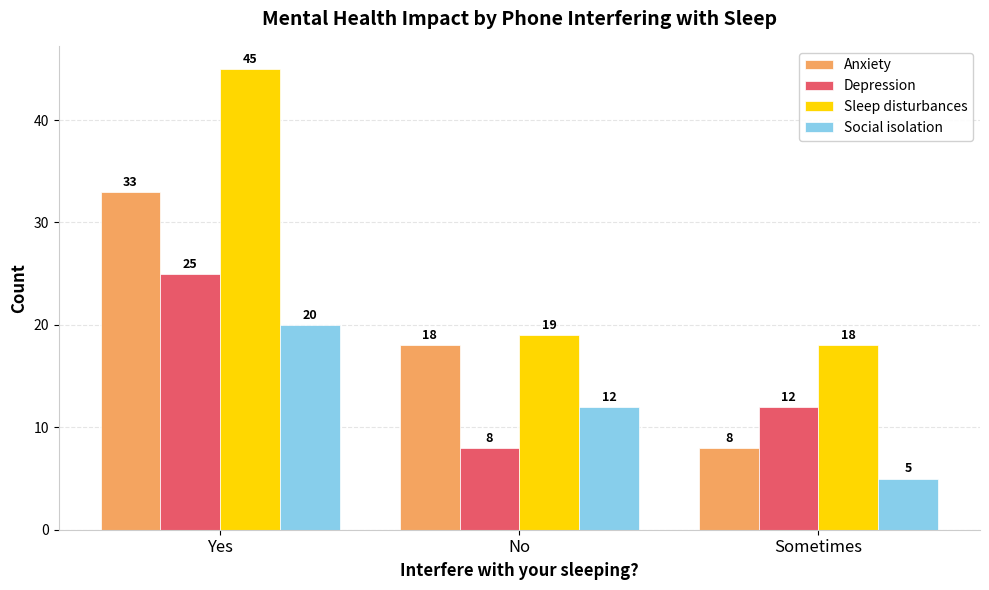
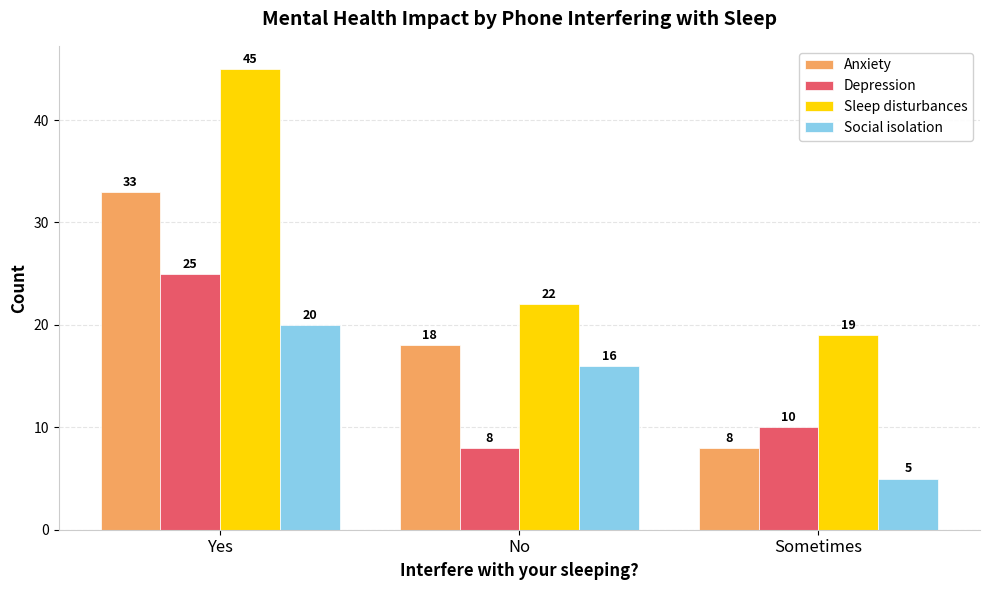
  {
    "Anxiety": {
      "Yes": 33,
      "No": 18,
      "Sometimes": 8
    },
    "Depression": {
      "Yes": 25,
      "No": 8,
-     "Sometimes": 12
+     "Sometimes": 10
    },
    "Sleep disturbances": {
      "Yes": 45,
-     "No": 19,
-     "Sometimes": 18
+     "No": 22,
+     "Sometimes": 19
    },
    "Social isolation": {
      "Yes": 20,
-     "No": 12,
+     "No": 16,
      "Sometimes": 5
    }
  }
